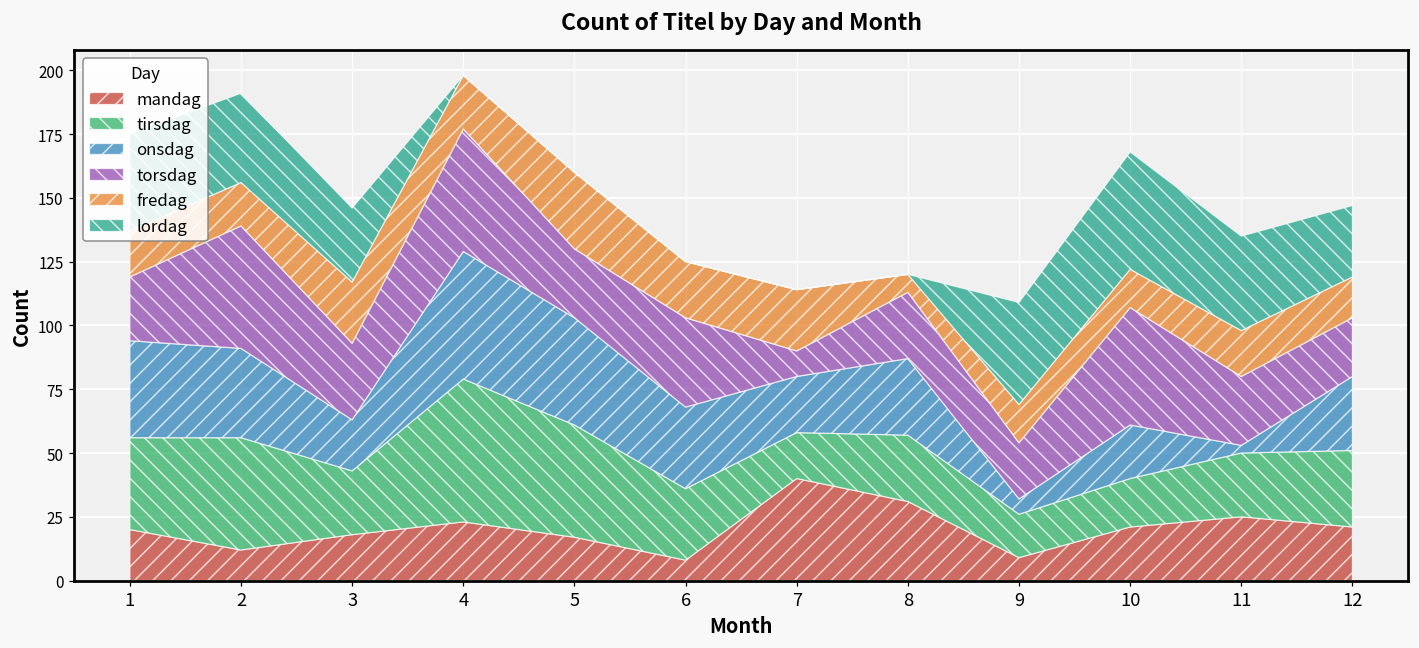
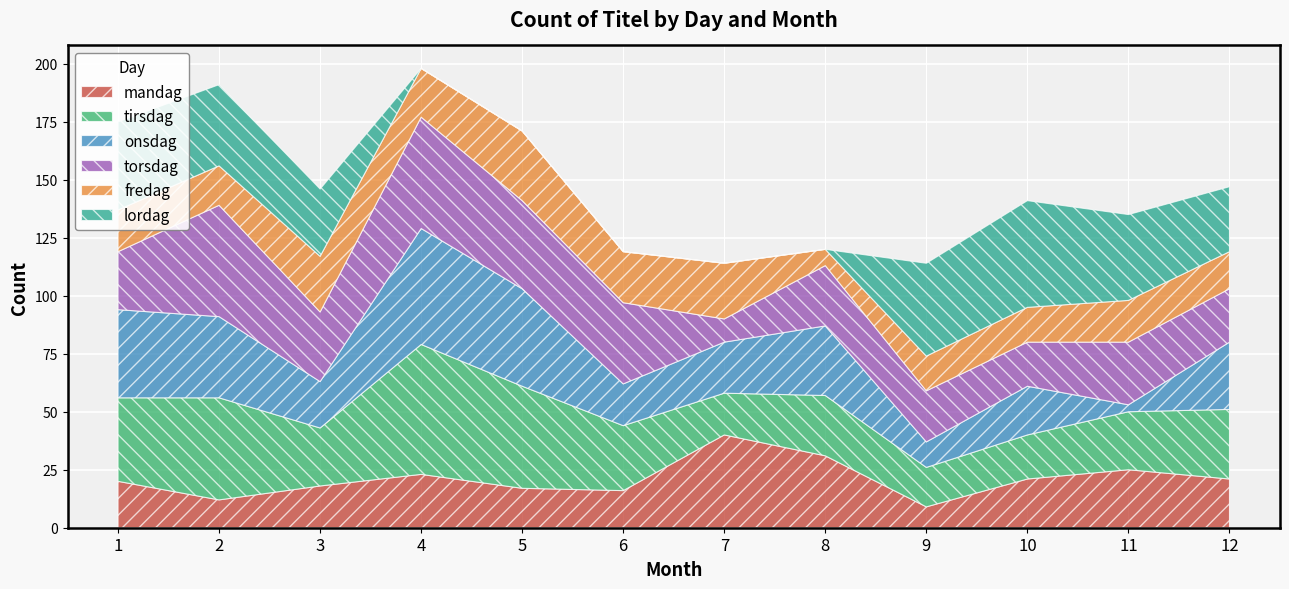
  {
    "mandag": {
      "1": 20,
      "2": 12,
      "3": 18,
      "4": 23,
      "5": 17,
-     "6": 8,
+     "6": 16,
      "7": 40,
      "8": 31,
      "9": 9,
      "10": 21,
      "11": 25,
      "12": 21
    },
    "onsdag": {
      "1": 38,
      "2": 35,
      "3": 20,
      "4": 50,
      "5": 42,
-     "6": 32,
+     "6": 18,
      "7": 22,
      "8": 30,
-     "9": 6,
+     "9": 11,
      "10": 21,
      "11": 3,
      "12": 29
    },
    "torsdag": {
      "1": 25,
      "2": 48,
      "3": 30,
      "4": 48,
-     "5": 27,
+     "5": 38,
      "6": 35,
      "7": 10,
      "8": 26,
      "9": 22,
-     "10": 46,
+     "10": 19,
      "11": 27,
      "12": 23
    },
    "fredag": {
      "2": 17,
      "3": 24,
      "9": 15,
      "10": 15,
      "11": 18,
      "12": 16
    }
  }
